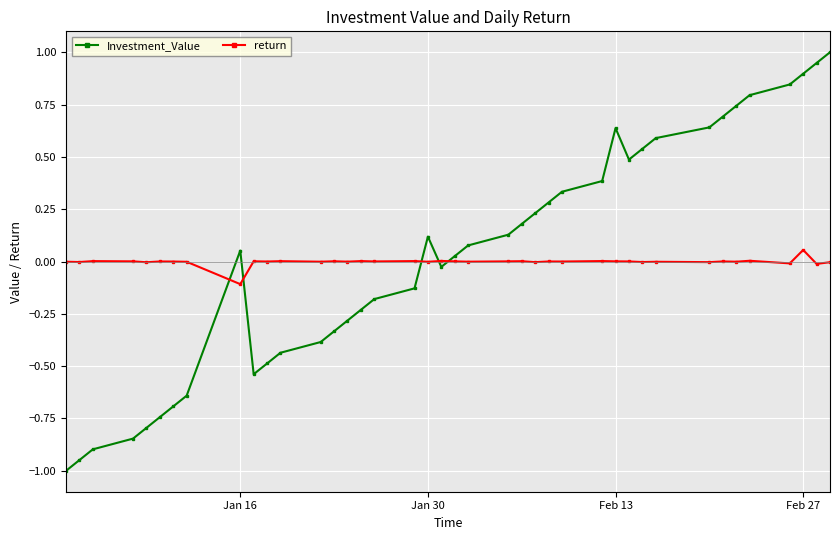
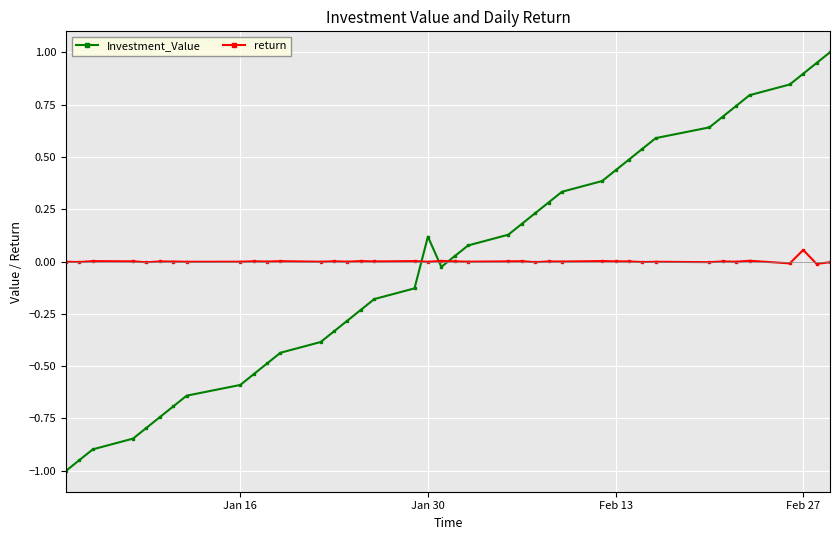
  {
    "Investment_Value": {
-     "Jan 16": 0.05,
+     "Jan 16": -0.59,
      "Jan 30": 0.12,
-     "Feb 13": 0.64,
+     "Feb 13": 0.44,
      "Feb 27": 0.90
    },
    "return": {
-     "Jan 16": -0.11,
+     "Jan 16": 0.00,
      "Jan 30": 0.00,
      "Feb 13": 0.00,
      "Feb 27": 0.06
    }
  }
